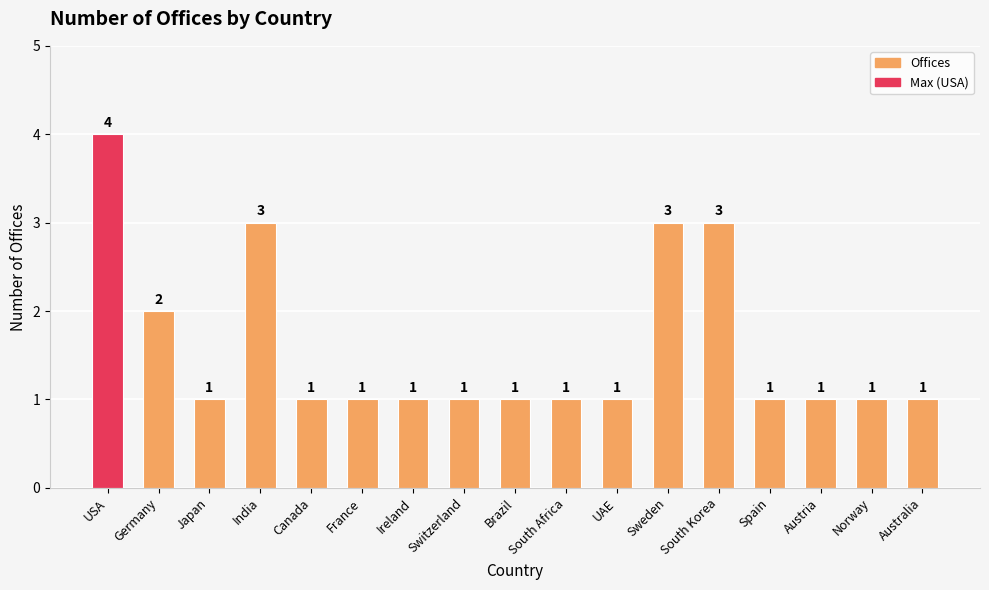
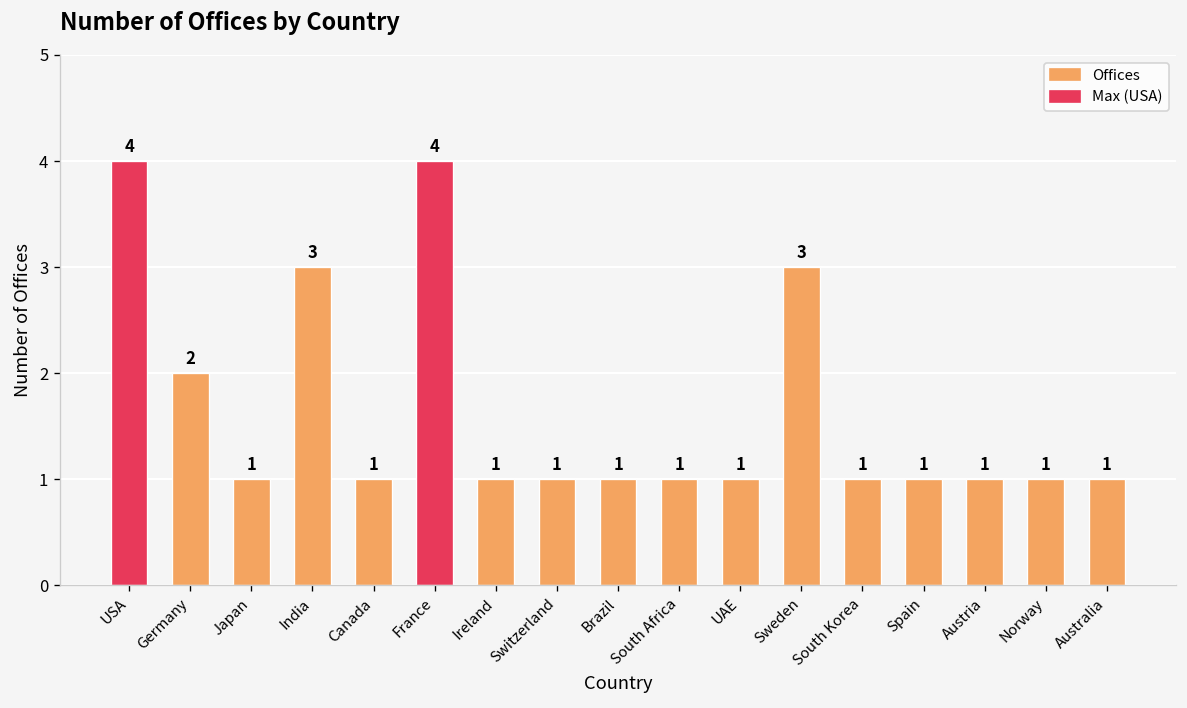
  {
    "USA": 4,
    "Germany": 2,
    "Japan": 1,
    "India": 3,
    "Canada": 1,
-   "France": 1,
+   "France": 4,
    "Ireland": 1,
    "Switzerland": 1,
    "Brazil": 1,
    "South Africa": 1,
    "UAE": 1,
    "Sweden": 3,
-   "South Korea": 3,
+   "South Korea": 1,
    "Spain": 1,
    "Austria": 1,
    "Norway": 1,
    "Australia": 1
  }
